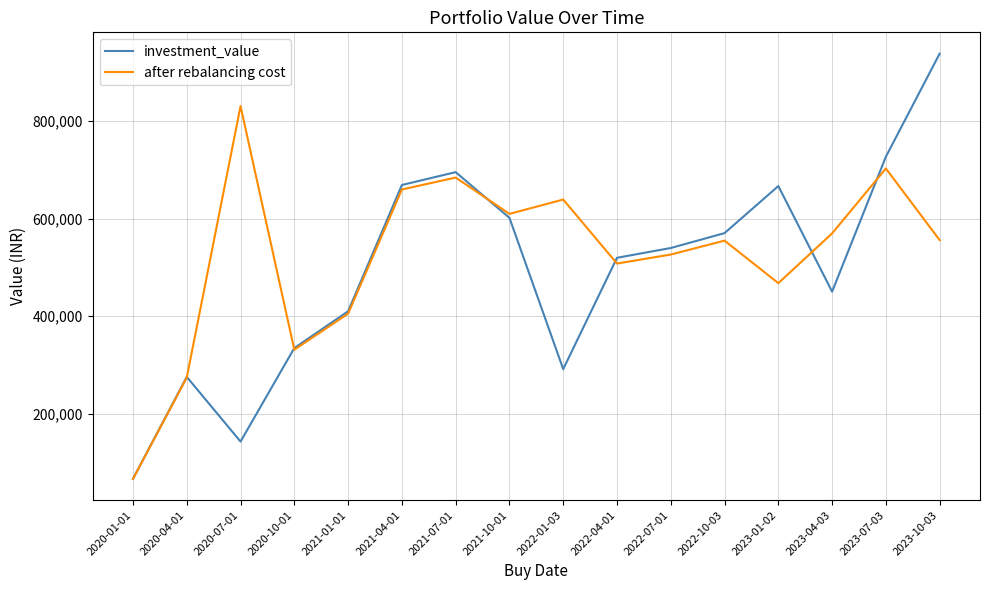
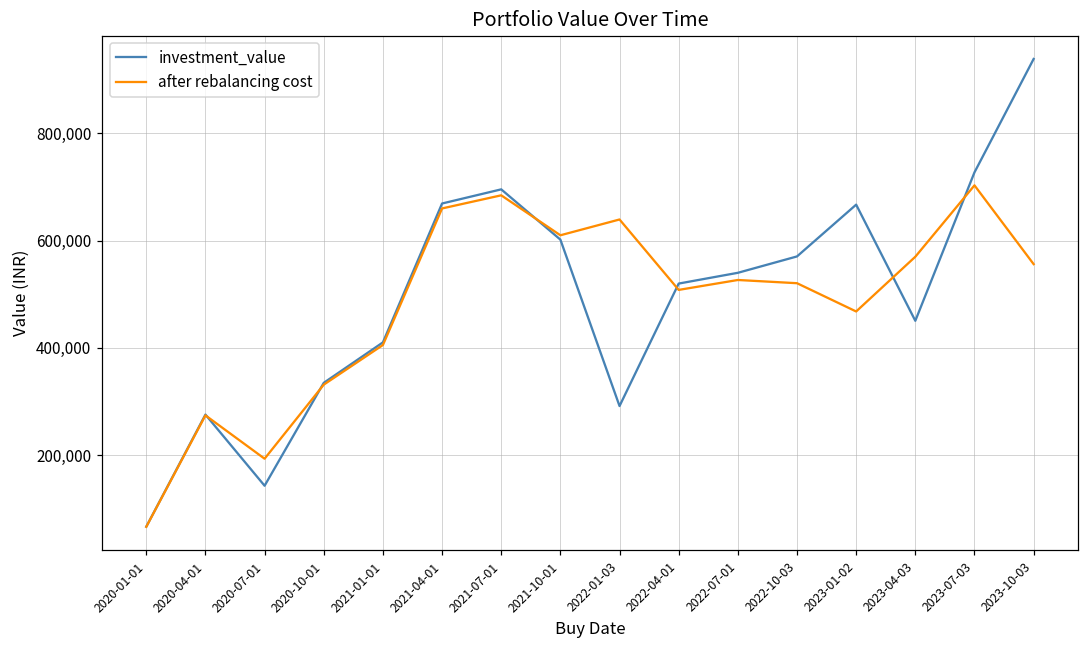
  {
    "investment_value": {
      "2020-07-01": "140,000",
      "2021-04-01": "670,000",
      "2021-07-01": "700,000",
      "2021-10-01": "600,000",
      "2022-01-03": "290,000",
      "2022-04-01": "520,000",
      "2022-07-01": "540,000",
      "2022-10-03": "570,000",
      "2023-01-02": "670,000",
      "2023-04-03": "450,000",
      "2023-07-03": "730,000",
      "2023-10-03": "940,000"
    },
    "after rebalancing cost": {
-     "2020-07-01": "830,000",
+     "2020-07-01": "190,000",
      "2021-04-01": "660,000",
      "2021-07-01": "680,000",
      "2021-10-01": "610,000",
      "2022-01-03": "640,000",
      "2022-04-01": "510,000",
      "2022-07-01": "530,000",
-     "2022-10-03": "550,000",
+     "2022-10-03": "520,000",
      "2023-01-02": "470,000",
      "2023-04-03": "570,000",
      "2023-07-03": "700,000",
      "2023-10-03": "560,000"
    }
  }
